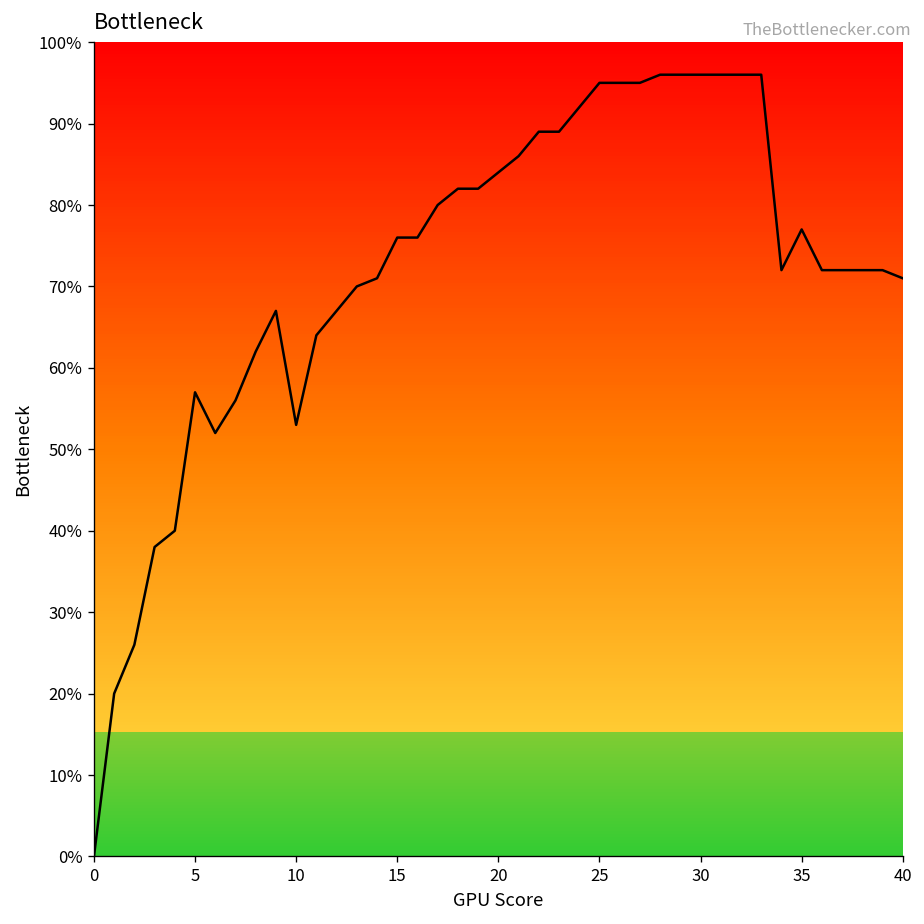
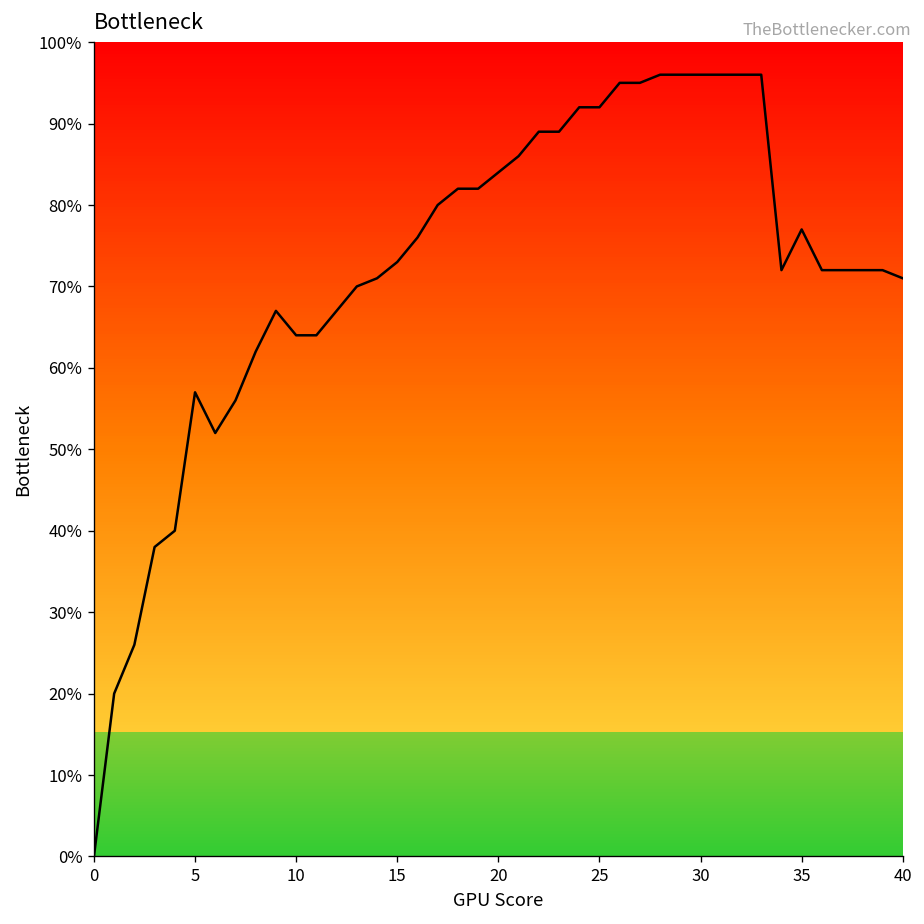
  {
    "0": "0%",
    "5": "57%",
-   "10": "53%",
-   "15": "76%",
+   "10": "64%",
+   "15": "73%",
    "20": "84%",
-   "25": "95%",
+   "25": "92%",
    "30": "96%",
    "35": "77%",
    "40": "71%"
  }
